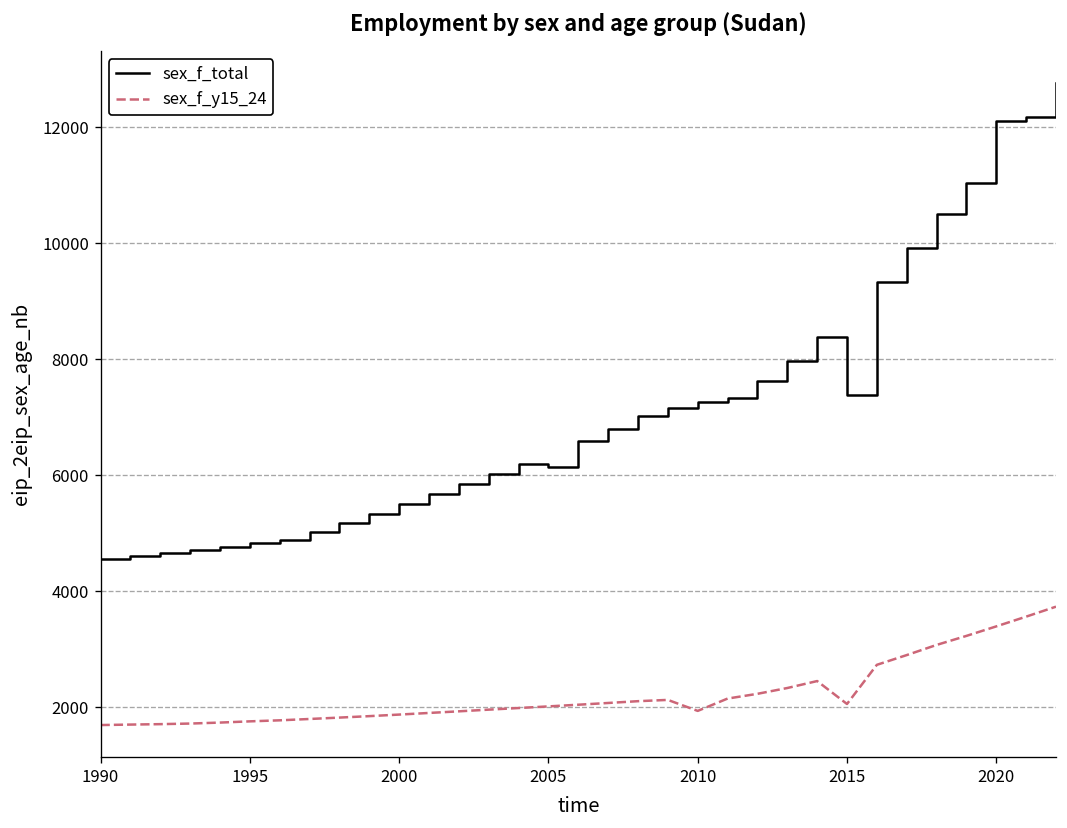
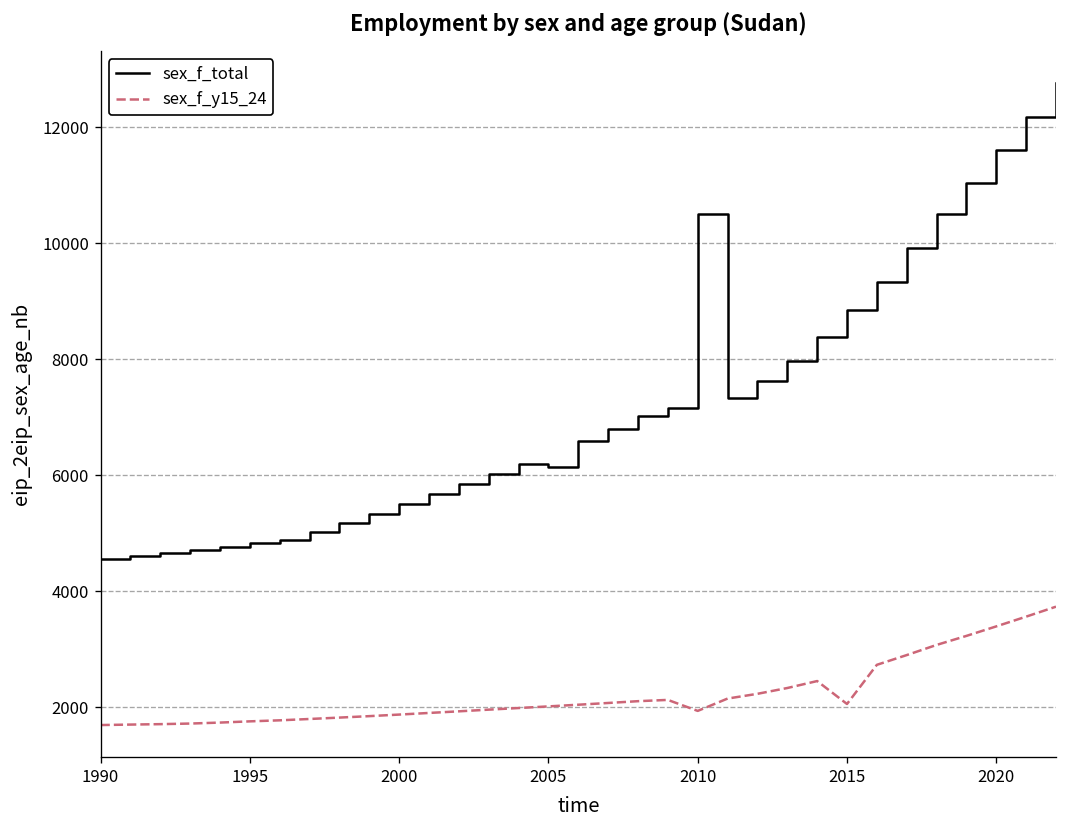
  {
    "sex_f_total": {
      "1990": 4600,
      "1995": 4800,
      "2000": 5500,
      "2005": 6100,
-     "2010": 7300,
-     "2015": 7400,
-     "2020": 12100
+     "2010": 10500,
+     "2015": 8800,
+     "2020": 11600
    },
    "sex_f_y15_24": {
      "1990": 1700,
      "1995": 1800,
      "2000": 1900,
      "2005": 2000,
      "2010": 1900,
      "2015": 2100,
      "2020": 3400
    }
  }
